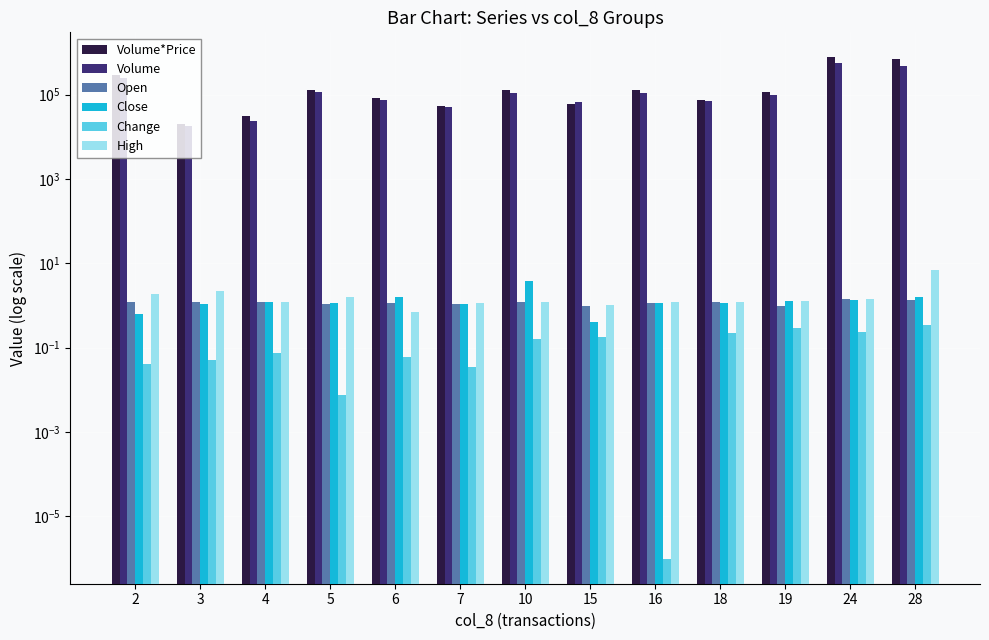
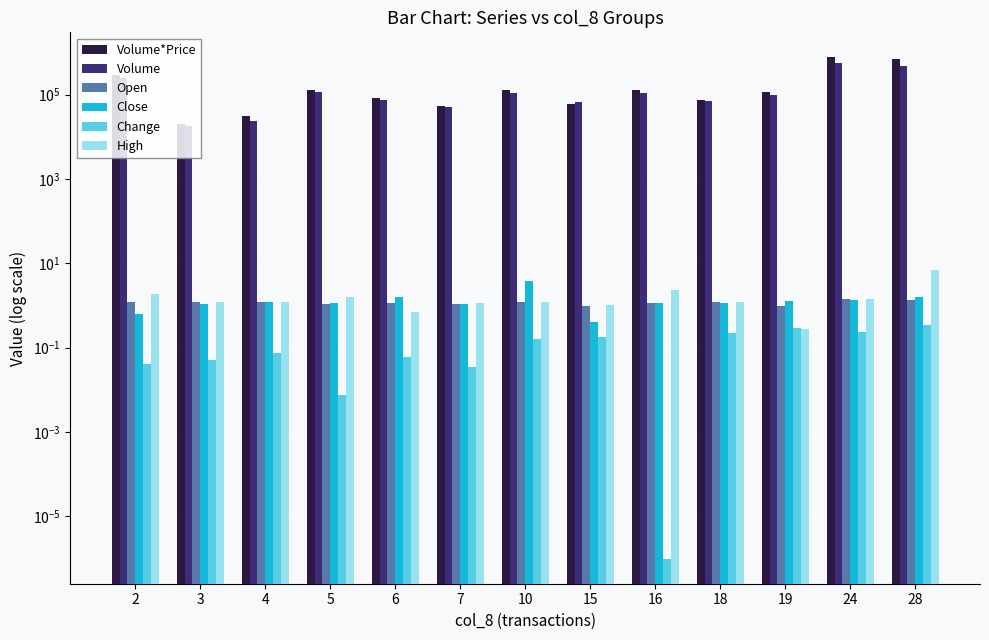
  {
    "Volume*Price": {
      "4": 30000,
      "5": 130000,
      "6": 80000,
      "7": 50000,
      "10": 130000,
      "15": 60000,
      "16": 130000,
      "18": 80000,
      "19": 120000,
      "24": 800000,
      "28": 700000
    },
    "Volume": {
      "4": 20000,
      "5": 110000,
      "6": 80000,
      "7": 50000,
      "10": 110000,
      "15": 70000,
      "16": 110000,
      "18": 70000,
      "19": 100000,
      "24": 500000,
      "28": 500000
    },
    "Open": {
      "2": 1.2,
      "3": 1.2,
      "4": 1.2,
      "5": 1.1,
      "6": 1.2,
      "7": 1.1,
      "10": 1.2,
      "15": 1.0,
      "16": 1.2,
      "18": 1.2,
      "19": 1.0,
      "24": 1.4,
      "28": 1.4
    },
    "Close": {
      "2": 0.6,
      "3": 1.1,
      "4": 1.2,
      "5": 1.2,
      "6": 1.6,
      "7": 1.1,
      "10": 4,
      "15": 0.4,
      "16": 1.1,
      "18": 1.1,
      "19": 1.3,
      "24": 1.4,
      "28": 1.6
    },
    "Change": {
      "2": 0.04,
      "3": 0.05,
      "4": 0.08,
      "5": 0.008,
      "6": 0.06,
      "7": 0.03,
      "10": 0.16,
      "15": 0.2,
      "16": 0.0000010,
      "18": 0.2,
      "19": 0.3,
      "24": 0.2,
      "28": 0.3
    },
    "High": {
      "2": 2,
-     "3": 2,
+     "3": 1.2,
      "4": 1.2,
      "5": 1.6,
      "6": 0.7,
      "7": 1.1,
      "10": 1.2,
      "15": 1.0,
-     "16": 1.2,
+     "16": 2,
      "18": 1.2,
-     "19": 1.3,
+     "19": 0.3,
      "24": 1.4,
      "28": 7
    }
  }
